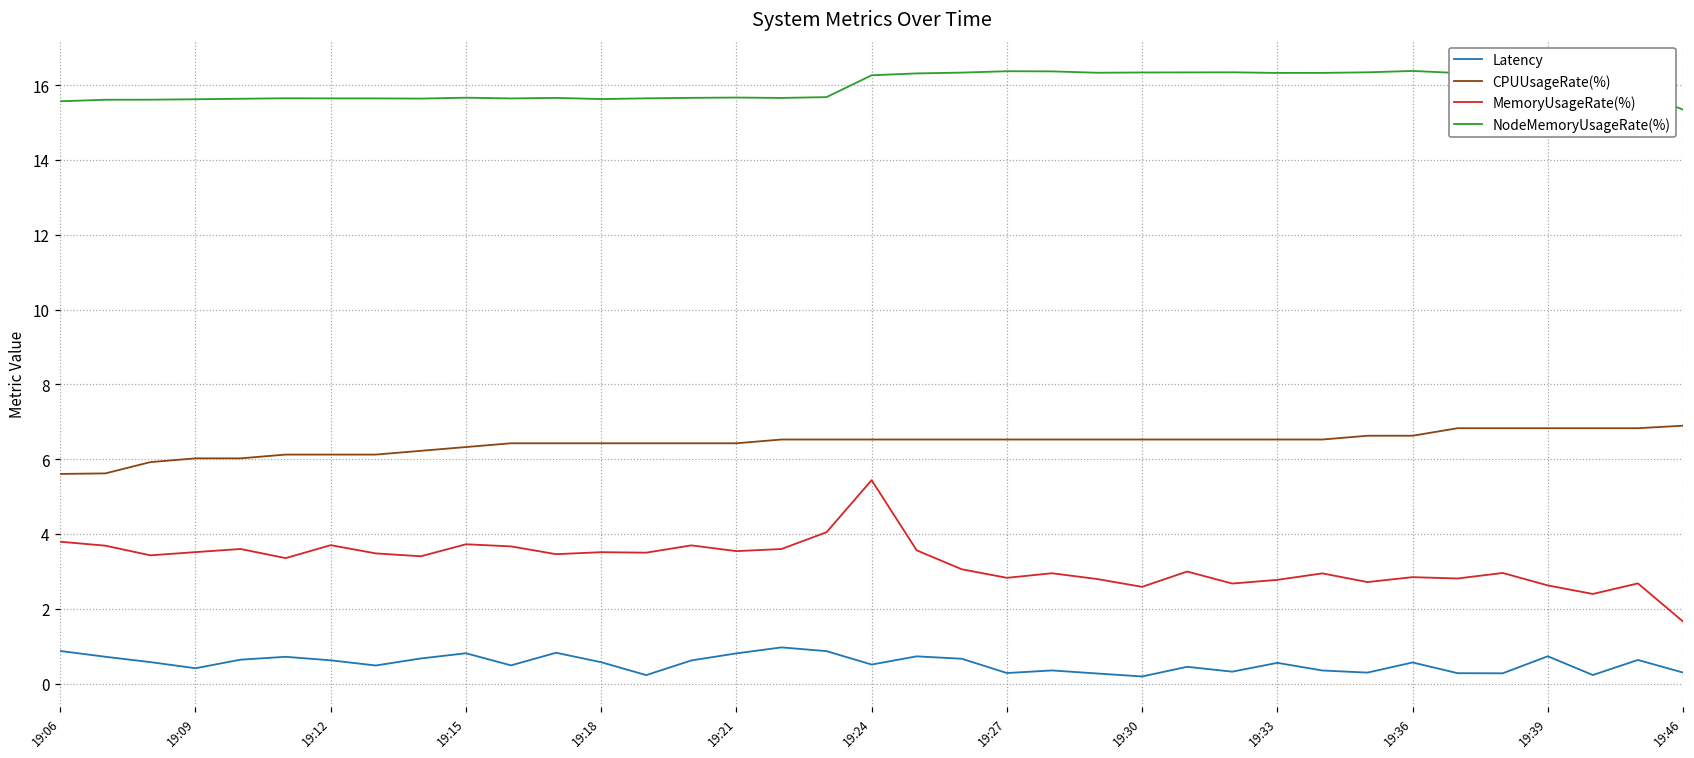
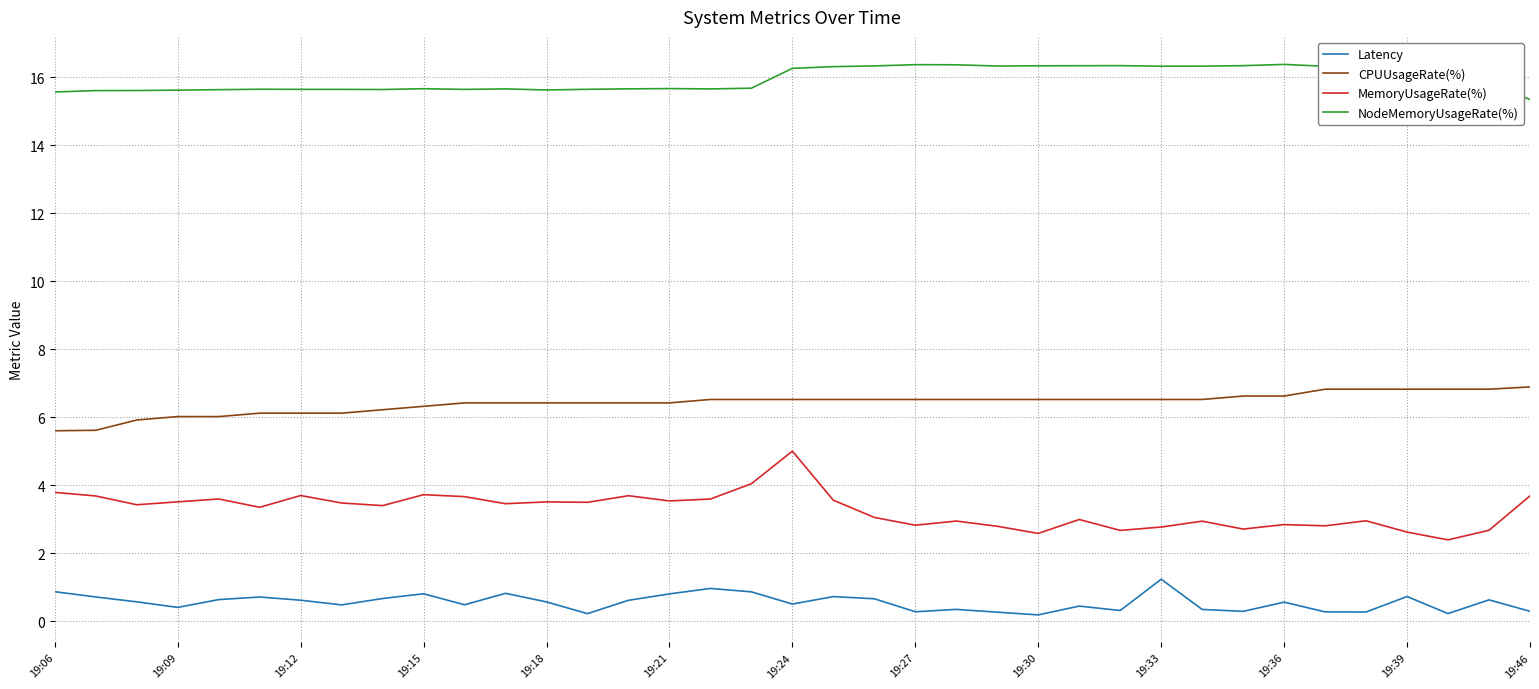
  {
    "Latency": {
      "19:06": 0.9,
      "19:09": 0.4,
      "19:12": 0.6,
      "19:15": 0.8,
      "19:18": 0.6,
      "19:21": 0.8,
      "19:24": 0.5,
      "19:27": 0.3,
      "19:30": 0.2,
-     "19:33": 0.6,
+     "19:33": 1.2,
      "19:36": 0.6,
      "19:39": 0.7,
      "19:46": 0.3
    },
    "CPUUsageRate(%)": {
      "19:06": 5.6,
      "19:09": 6.0,
      "19:12": 6.1,
      "19:15": 6.3,
      "19:18": 6.4,
      "19:21": 6.4,
      "19:24": 6.5,
      "19:27": 6.5,
      "19:30": 6.5,
      "19:33": 6.5,
      "19:36": 6.6,
      "19:39": 6.8,
      "19:46": 6.9
    },
    "MemoryUsageRate(%)": {
      "19:06": 3.8,
      "19:09": 3.5,
      "19:12": 3.7,
      "19:15": 3.7,
      "19:18": 3.5,
      "19:21": 3.5,
-     "19:24": 5.4,
+     "19:24": 5.0,
      "19:27": 2.8,
      "19:30": 2.6,
      "19:33": 2.8,
      "19:36": 2.8,
      "19:39": 2.6,
-     "19:46": 1.7
+     "19:46": 3.7
    },
    "NodeMemoryUsageRate(%)": {
      "19:06": 15.6,
      "19:09": 15.6,
      "19:12": 15.6,
      "19:15": 15.7,
      "19:18": 15.6,
      "19:21": 15.7,
      "19:24": 16.3,
      "19:27": 16.4,
      "19:30": 16.3,
      "19:33": 16.3,
      "19:36": 16.4,
      "19:46": 15.3
    }
  }
